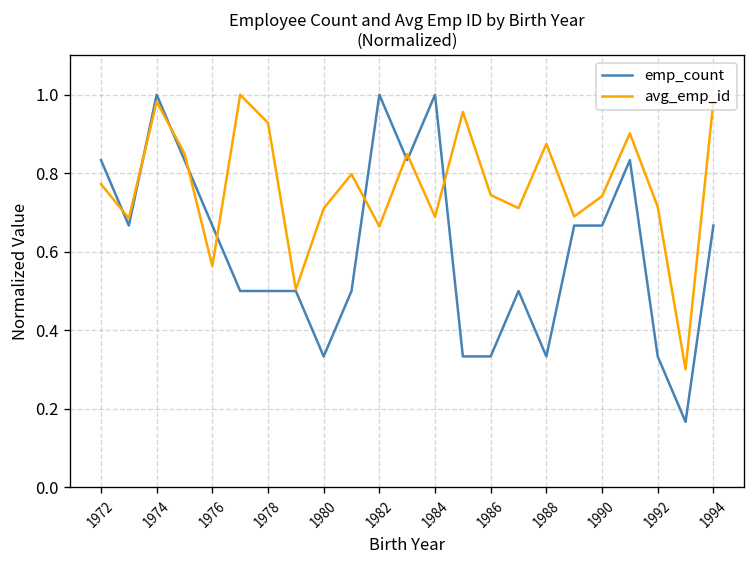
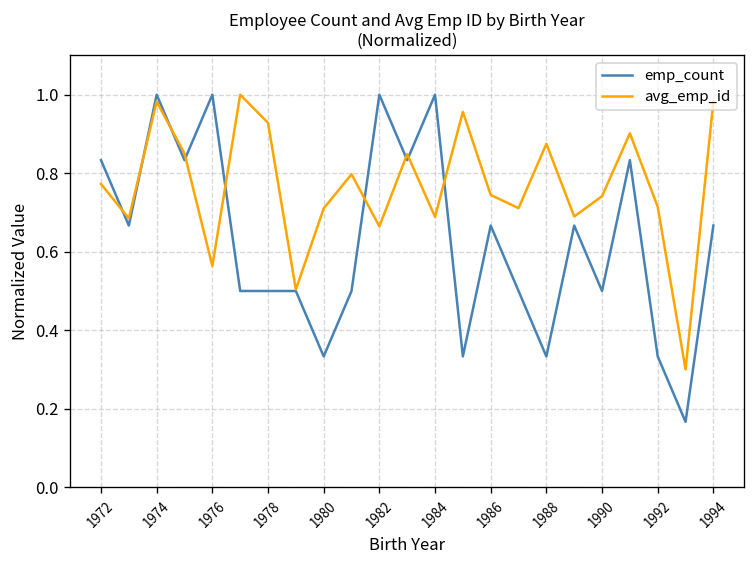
  {
    "emp_count": {
      "1972": 0.83,
      "1974": 1.00,
-     "1976": 0.67,
+     "1976": 1.00,
      "1978": 0.50,
      "1980": 0.33,
      "1982": 1.00,
      "1984": 1.00,
-     "1986": 0.33,
+     "1986": 0.67,
      "1988": 0.33,
-     "1990": 0.67,
+     "1990": 0.50,
      "1992": 0.33,
      "1994": 0.67
    },
    "avg_emp_id": {
      "1972": 0.77,
      "1974": 0.98,
      "1976": 0.56,
      "1978": 0.93,
      "1980": 0.71,
      "1982": 0.66,
      "1984": 0.69,
      "1986": 0.74,
      "1988": 0.87,
      "1990": 0.74,
      "1992": 0.71
    }
  }
